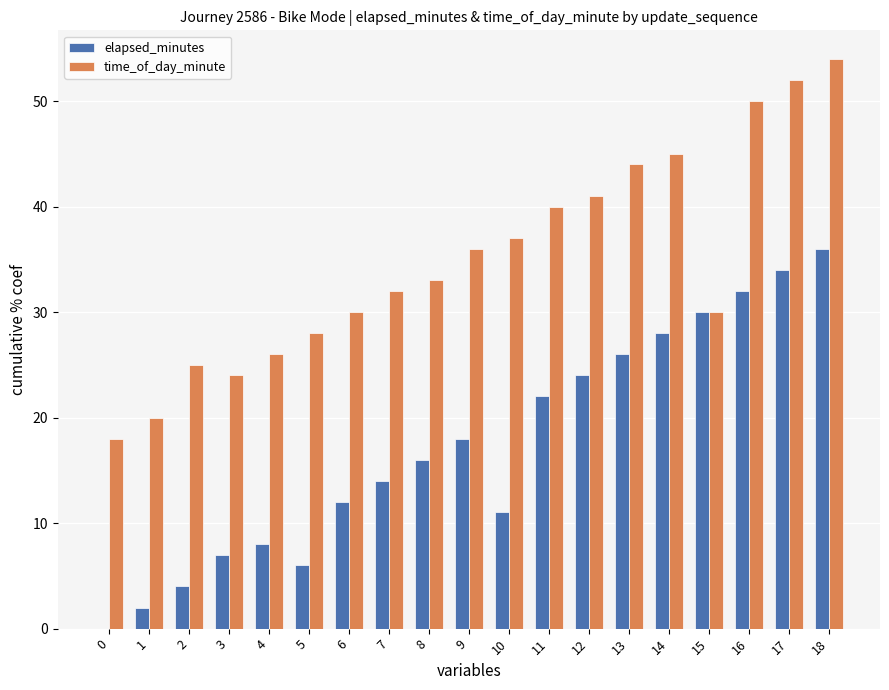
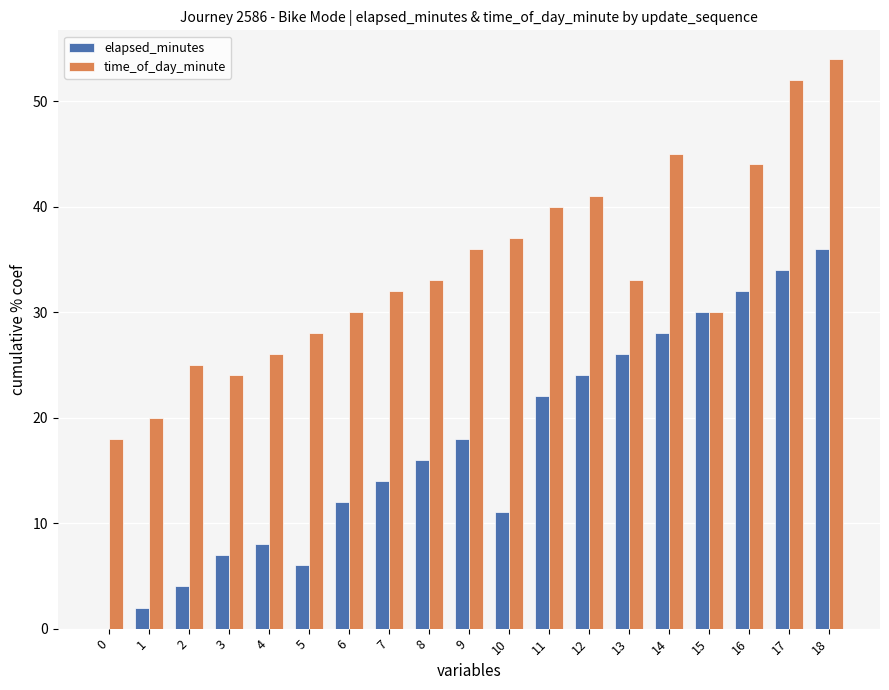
  {
    "elapsed_minutes": {
      "0": 0,
      "1": 2,
      "2": 4,
      "3": 7,
      "4": 8,
      "5": 6,
      "6": 12,
      "7": 14,
      "8": 16,
      "9": 18,
      "10": 11,
      "11": 22,
      "12": 24,
      "13": 26,
      "14": 28,
      "15": 30,
      "16": 32,
      "17": 34,
      "18": 36
    },
    "time_of_day_minute": {
      "0": 18,
      "1": 20,
      "2": 25,
      "3": 24,
      "4": 26,
      "5": 28,
      "6": 30,
      "7": 32,
      "8": 33,
      "9": 36,
      "10": 37,
      "11": 40,
      "12": 41,
-     "13": 44,
+     "13": 33,
      "14": 45,
      "15": 30,
-     "16": 50,
+     "16": 44,
      "17": 52,
      "18": 54
    }
  }
